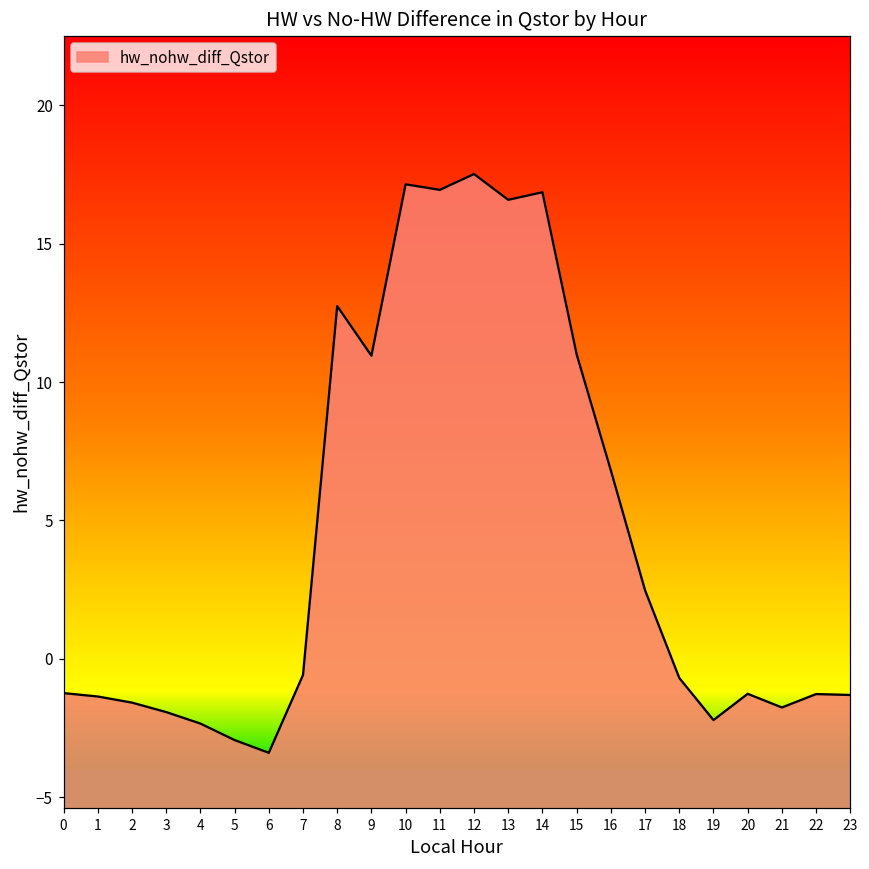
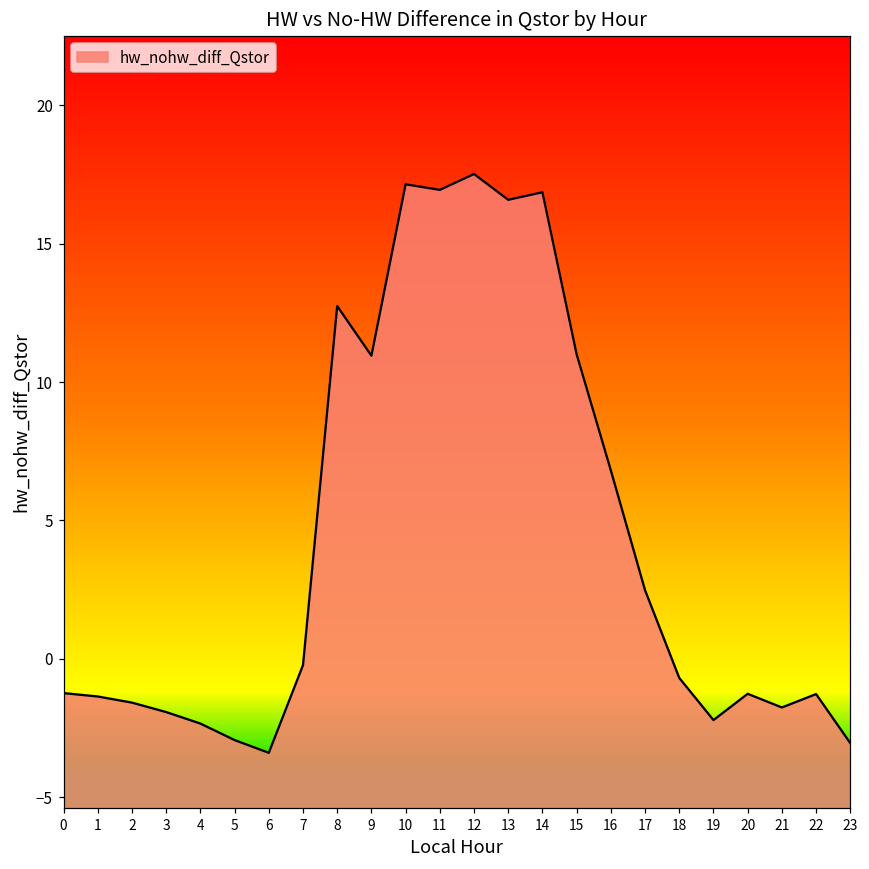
  {
    "0": -1.2,
    "1": -1.4,
    "2": -1.6,
    "3": -1.9,
    "4": -2.3,
    "5": -2.9,
    "6": -3.4,
-   "7": -0.6,
+   "7": -0.2,
    "8": 12.7,
    "9": 11.0,
    "10": 17.1,
    "11": 16.9,
    "12": 17.5,
    "13": 16.6,
    "14": 16.9,
    "15": 11.0,
    "16": 6.8,
    "17": 2.5,
    "18": -0.7,
    "19": -2.2,
    "20": -1.3,
    "21": -1.8,
    "22": -1.3,
-   "23": -1.3
+   "23": -3.0
  }
